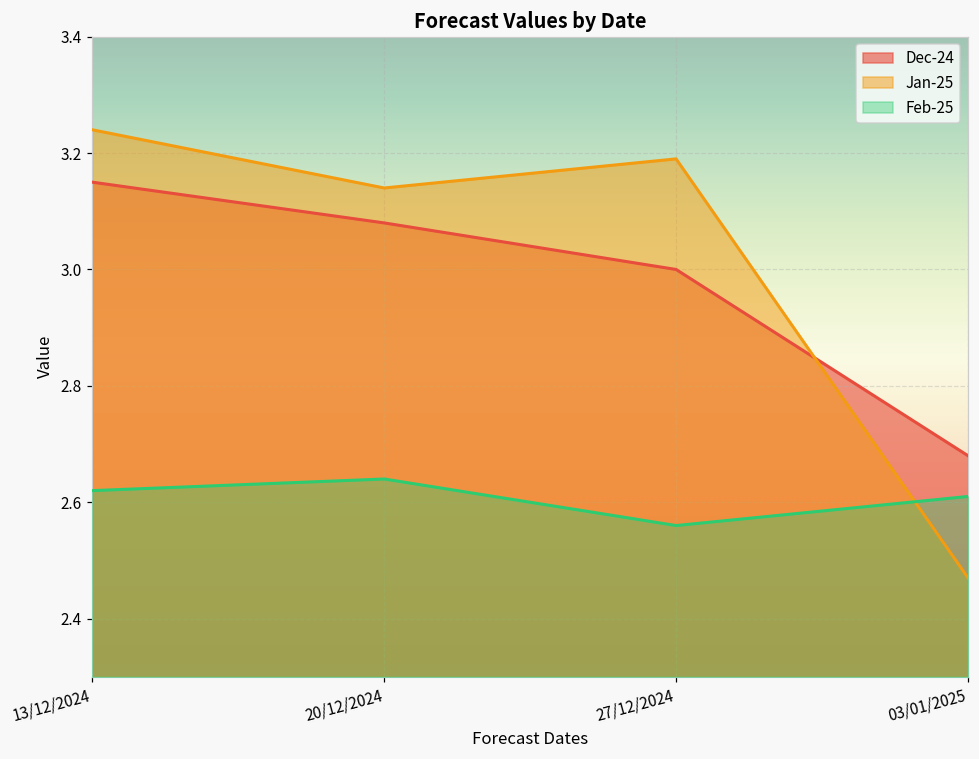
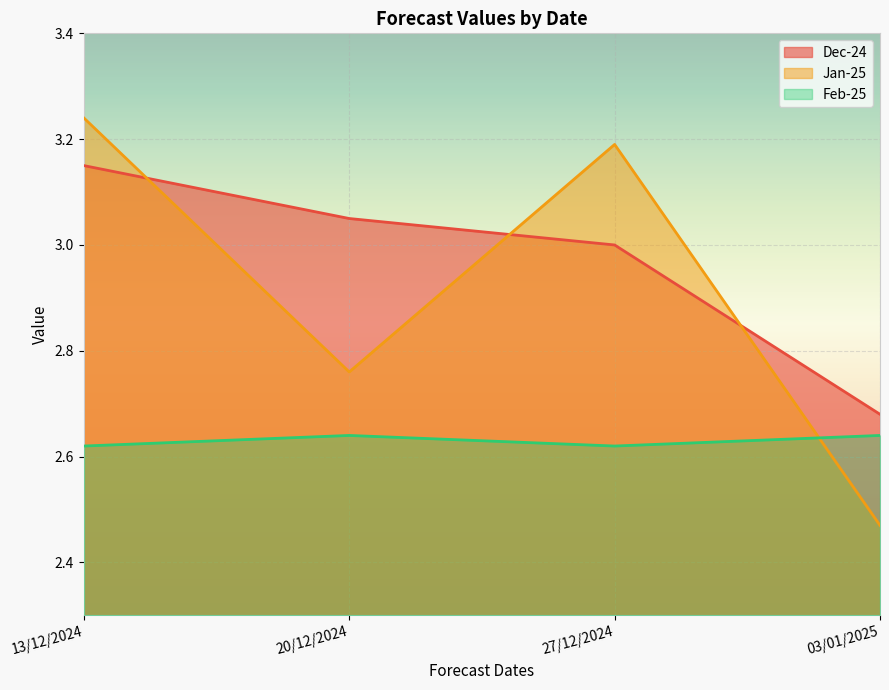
  {
    "Dec-24": {
      "13/12/2024": 3.15,
-     "20/12/2024": 3.08,
+     "20/12/2024": 3.05,
      "27/12/2024": 3.00,
      "03/01/2025": 2.68
    },
    "Jan-25": {
      "13/12/2024": 3.24,
-     "20/12/2024": 3.14,
+     "20/12/2024": 2.76,
      "27/12/2024": 3.19,
      "03/01/2025": 2.47
    },
    "Feb-25": {
      "13/12/2024": 2.62,
      "20/12/2024": 2.64,
-     "27/12/2024": 2.56,
-     "03/01/2025": 2.61
+     "27/12/2024": 2.62,
+     "03/01/2025": 2.64
    }
  }
